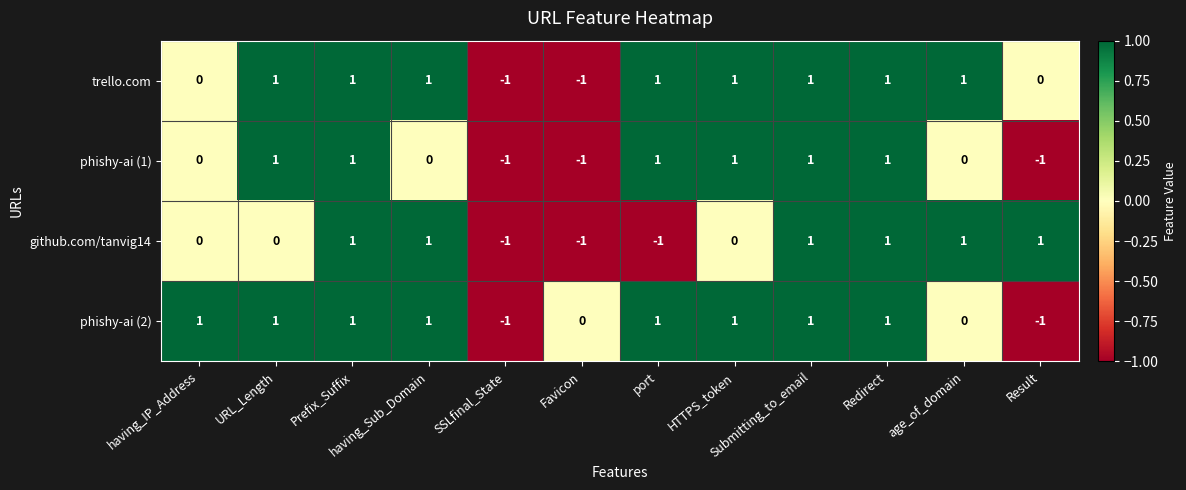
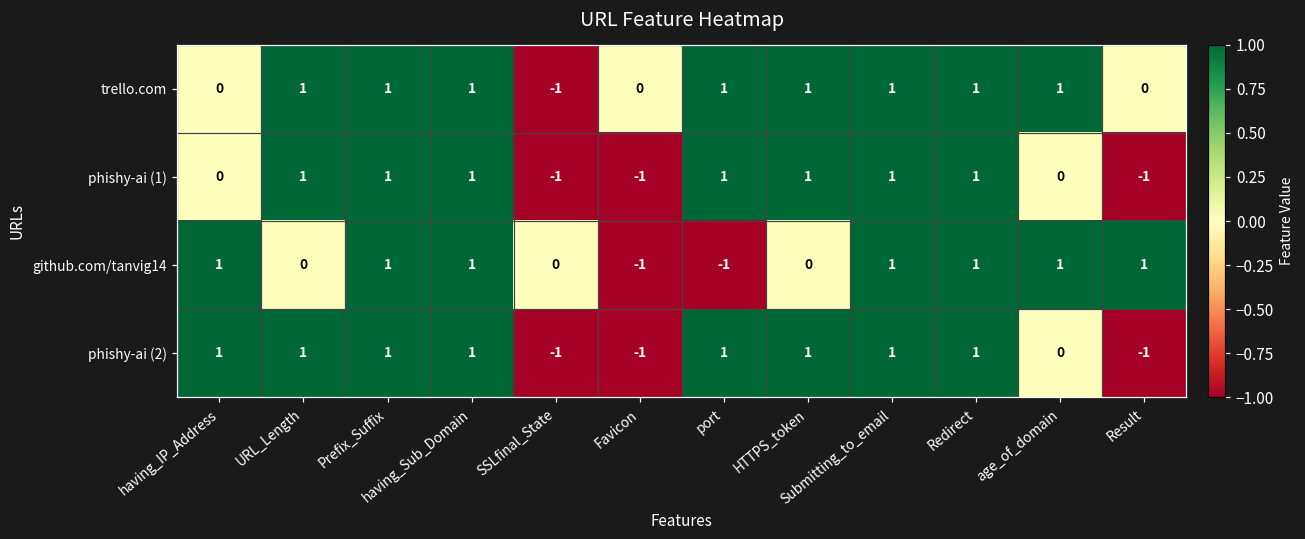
  {
    "trello.com": {
      "having_IP_Address": 0,
      "URL_Length": 1,
      "Prefix_Suffix": 1,
      "having_Sub_Domain": 1,
      "SSLfinal_State": -1,
-     "Favicon": -1,
+     "Favicon": 0,
      "port": 1,
      "HTTPS_token": 1,
      "Submitting_to_email": 1,
      "Redirect": 1,
      "age_of_domain": 1,
      "Result": 0
    },
    "phishy-ai (1)": {
      "having_IP_Address": 0,
      "URL_Length": 1,
      "Prefix_Suffix": 1,
-     "having_Sub_Domain": 0,
+     "having_Sub_Domain": 1,
      "SSLfinal_State": -1,
      "Favicon": -1,
      "port": 1,
      "HTTPS_token": 1,
      "Submitting_to_email": 1,
      "Redirect": 1,
      "age_of_domain": 0,
      "Result": -1
    },
    "github.com/tanvig14": {
-     "having_IP_Address": 0,
+     "having_IP_Address": 1,
      "URL_Length": 0,
      "Prefix_Suffix": 1,
      "having_Sub_Domain": 1,
-     "SSLfinal_State": -1,
+     "SSLfinal_State": 0,
      "Favicon": -1,
      "port": -1,
      "HTTPS_token": 0,
      "Submitting_to_email": 1,
      "Redirect": 1,
      "age_of_domain": 1,
      "Result": 1
    },
    "phishy-ai (2)": {
      "having_IP_Address": 1,
      "URL_Length": 1,
      "Prefix_Suffix": 1,
      "having_Sub_Domain": 1,
      "SSLfinal_State": -1,
-     "Favicon": 0,
+     "Favicon": -1,
      "port": 1,
      "HTTPS_token": 1,
      "Submitting_to_email": 1,
      "Redirect": 1,
      "age_of_domain": 0,
      "Result": -1
    }
  }
